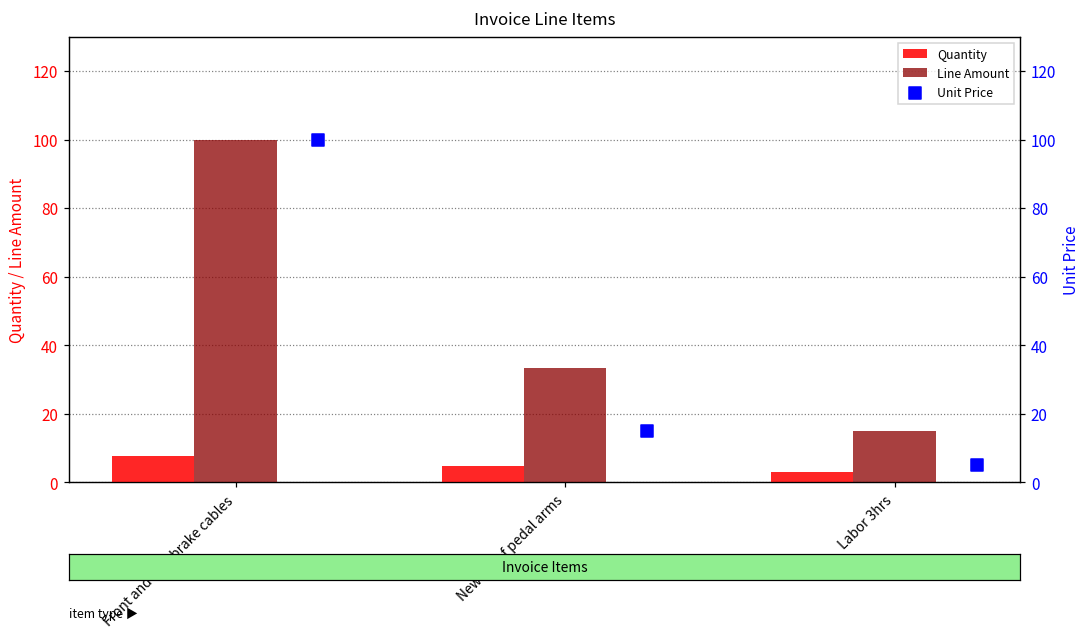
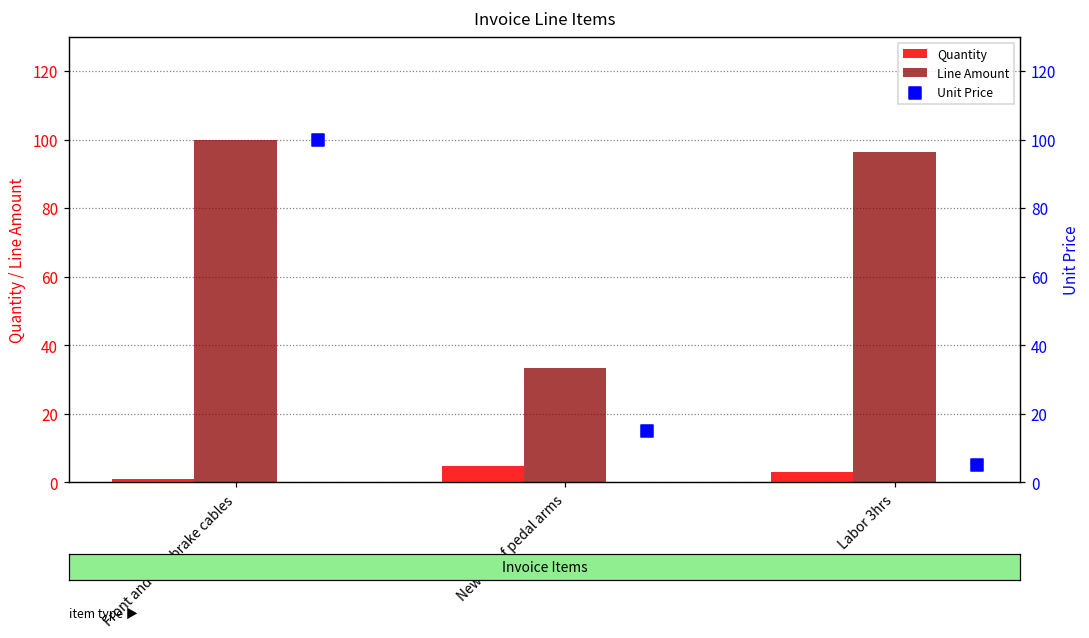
  {
    "Quantity": {
-     "Front and rear brake cables": 8,
+     "Front and rear brake cables": 1,
      "New set of pedal arms": 5,
      "Labor 3hrs": 3
    },
    "Line Amount": {
      "Front and rear brake cables": 100,
      "New set of pedal arms": 33,
-     "Labor 3hrs": 15
+     "Labor 3hrs": 96
    }
  }
